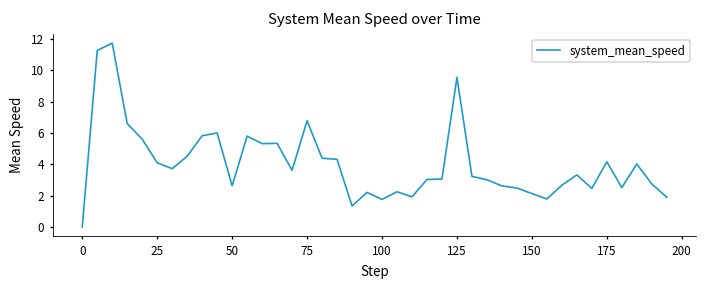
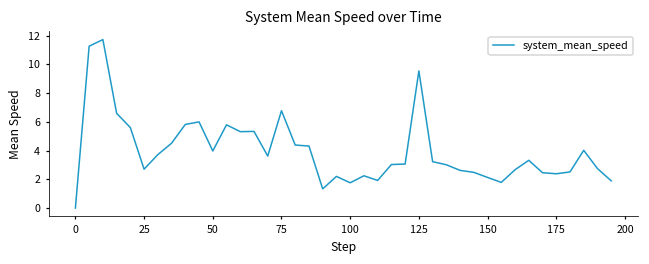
  {
    "0": 0.0,
-   "25": 4.1,
-   "50": 2.6,
+   "25": 2.7,
+   "50": 4.0,
    "75": 6.8,
    "100": 1.8,
    "125": 9.6,
    "150": 2.1,
-   "175": 4.2
+   "175": 2.4
  }
